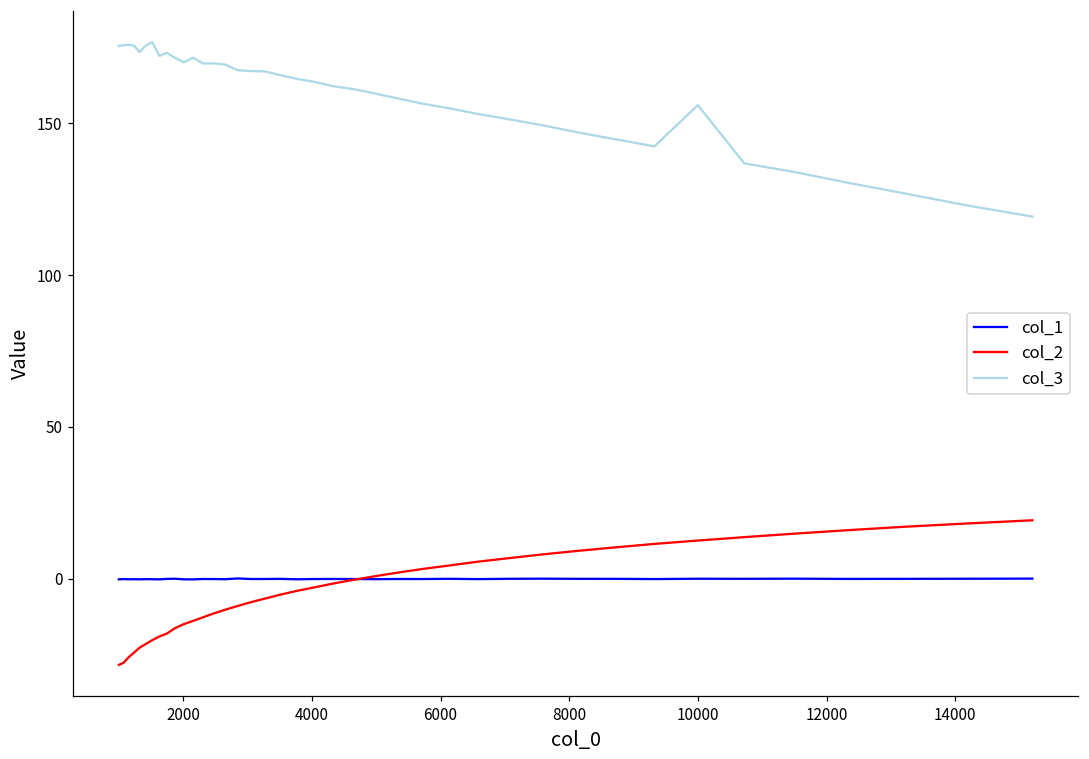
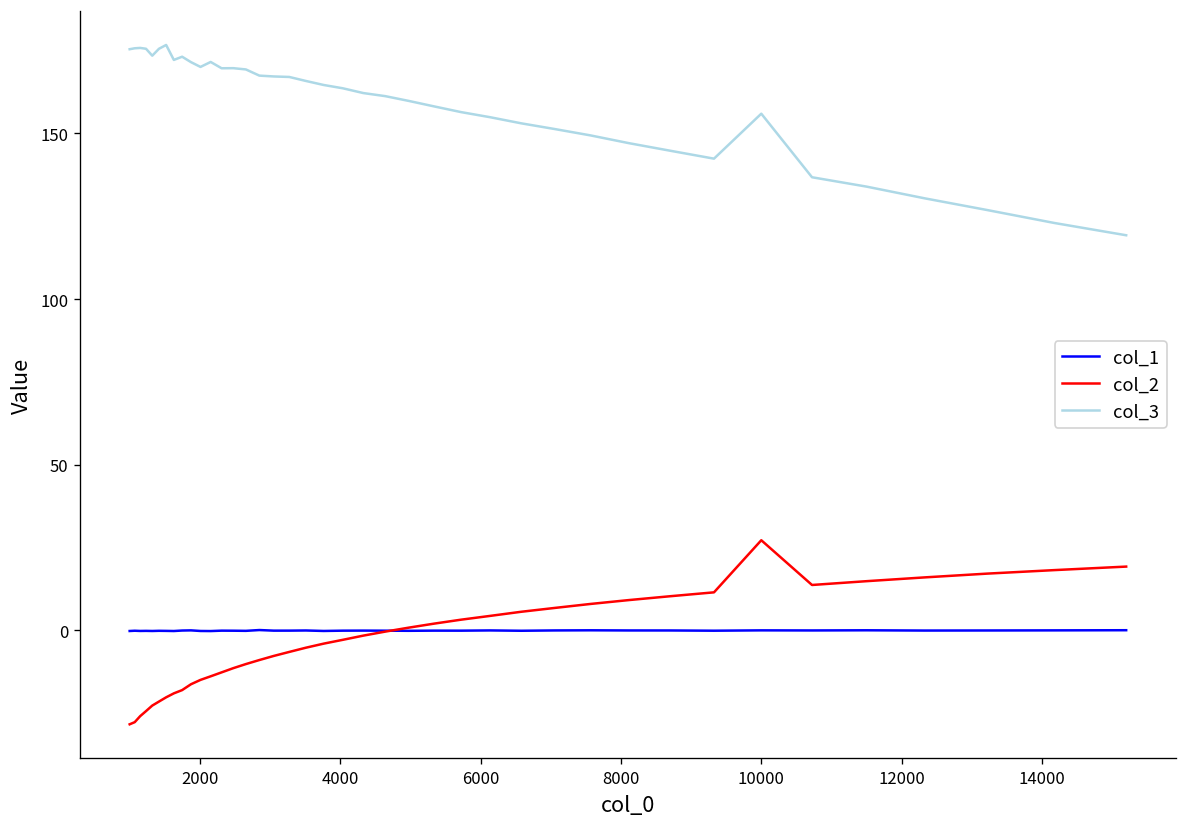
  {
    "col_1": {
      "10000": 0
    },
    "col_2": {
-     "10000": 13
+     "10000": 27
    },
    "col_3": {
      "10000": 156
    }
  }
